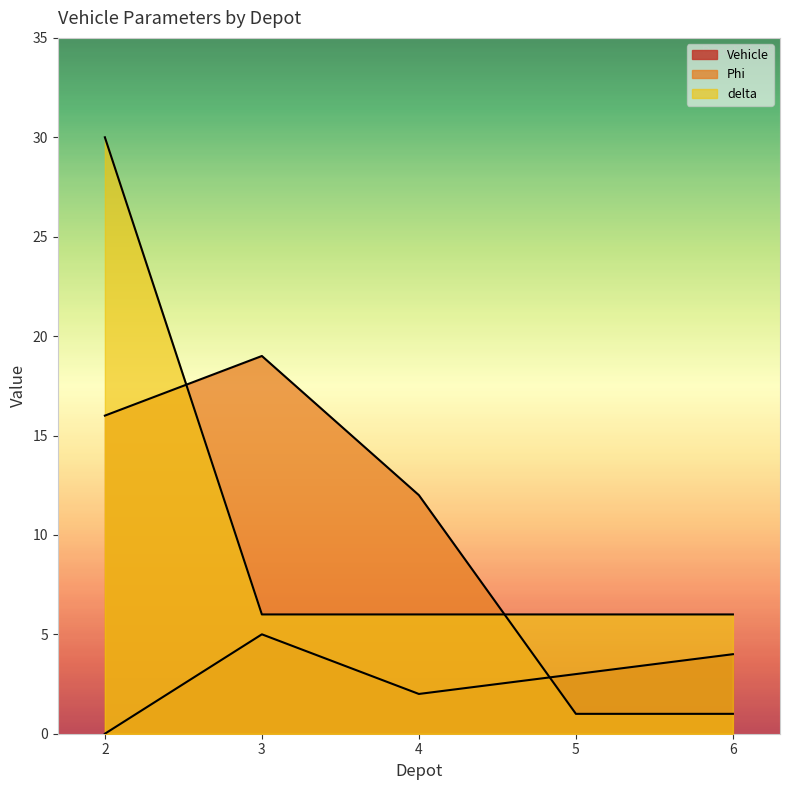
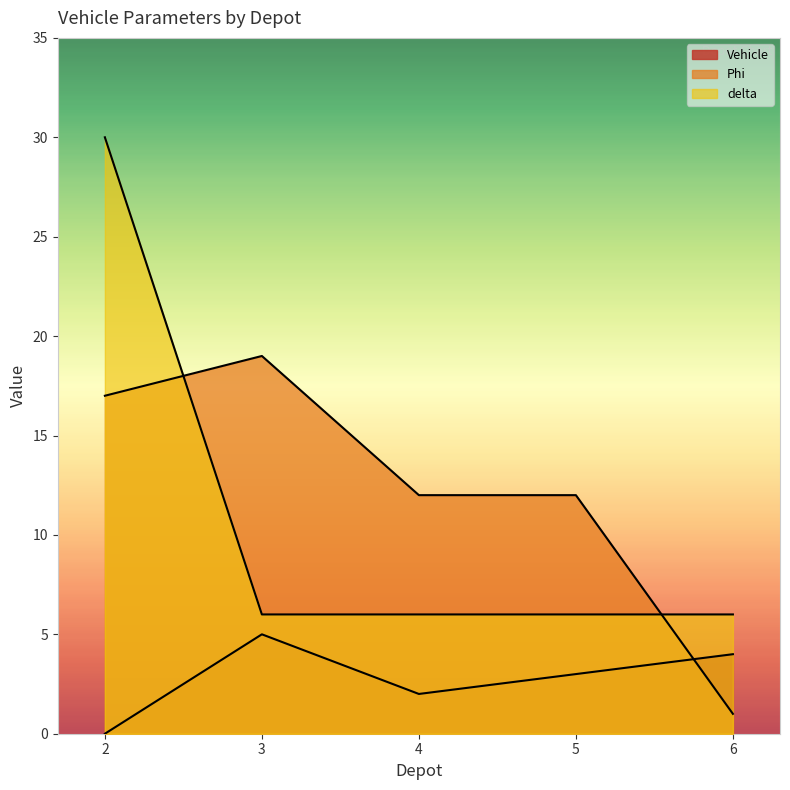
  {
    "Vehicle": {
      "2": 0,
      "3": 5,
      "4": 2,
      "5": 3,
      "6": 4
    },
    "Phi": {
-     "2": 16,
+     "2": 17,
      "3": 19,
      "4": 12,
-     "5": 1,
+     "5": 12,
      "6": 1
    },
    "delta": {
      "2": 30,
      "3": 6,
      "4": 6,
      "5": 6,
      "6": 6
    }
  }
